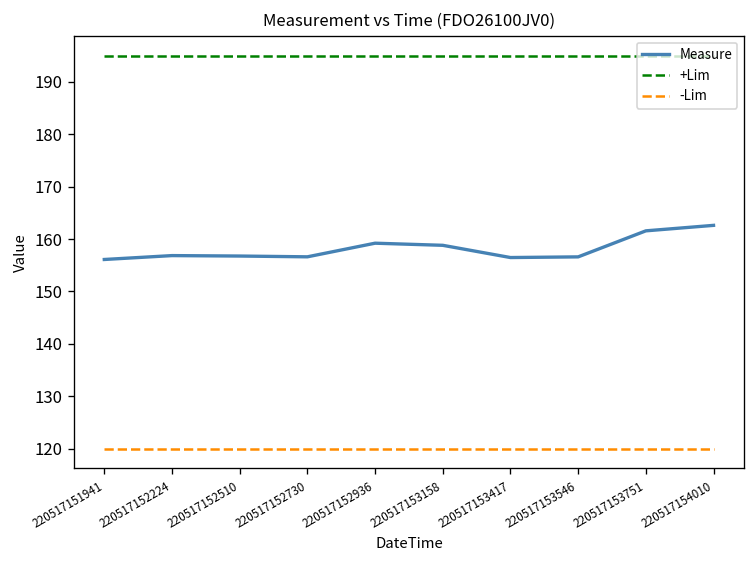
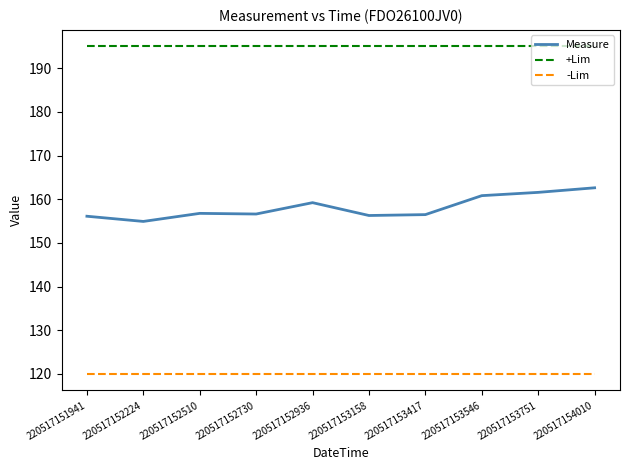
  {
    "Measure": {
      "220517151941": 156,
-     "220517152224": 157,
+     "220517152224": 155,
      "220517152510": 157,
      "220517152730": 157,
      "220517152936": 159,
-     "220517153158": 159,
+     "220517153158": 156,
      "220517153417": 156,
-     "220517153546": 157,
+     "220517153546": 161,
      "220517153751": 162,
      "220517154010": 163
    },
    "+Lim": {
      "220517151941": 195,
      "220517152224": 195,
      "220517152510": 195,
      "220517152730": 195,
      "220517152936": 195,
      "220517153158": 195,
      "220517153417": 195,
      "220517153546": 195
    },
    "-Lim": {
      "220517151941": 120,
      "220517152224": 120,
      "220517152510": 120,
      "220517152730": 120,
      "220517152936": 120,
      "220517153158": 120,
      "220517153417": 120,
      "220517153546": 120,
      "220517153751": 120,
      "220517154010": 120
    }
  }
